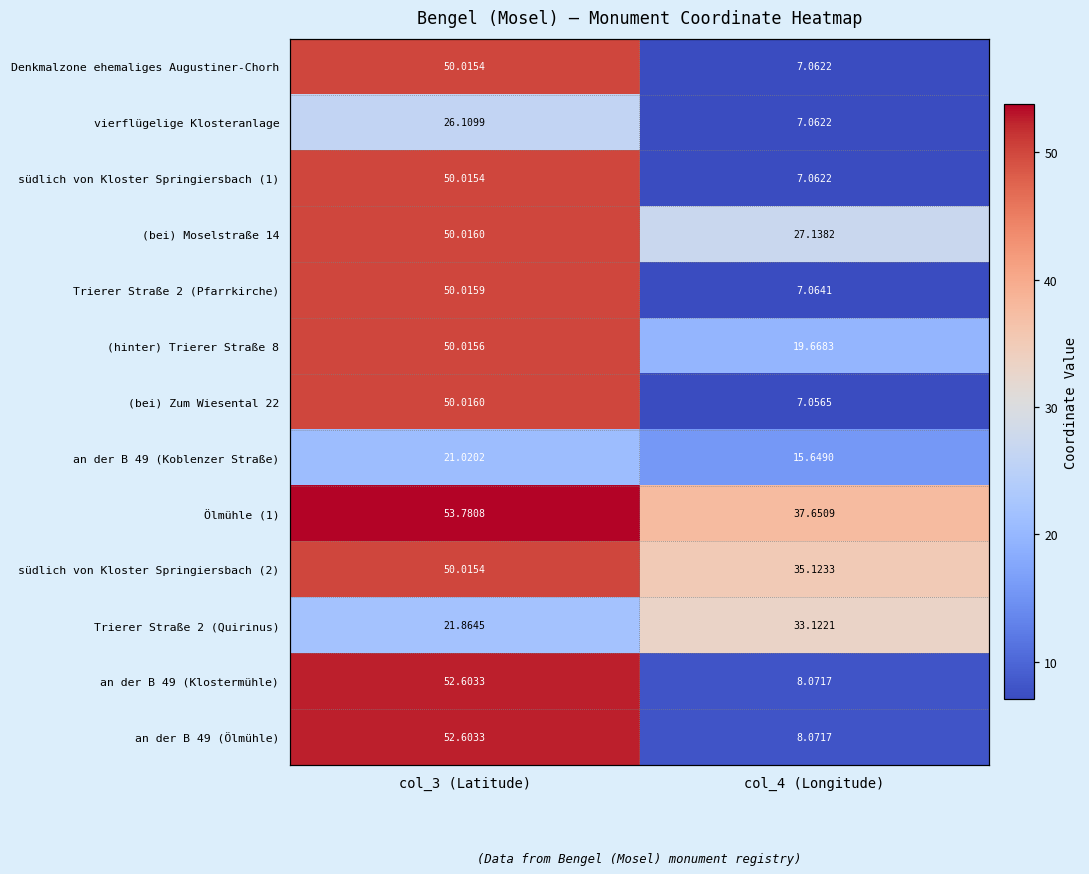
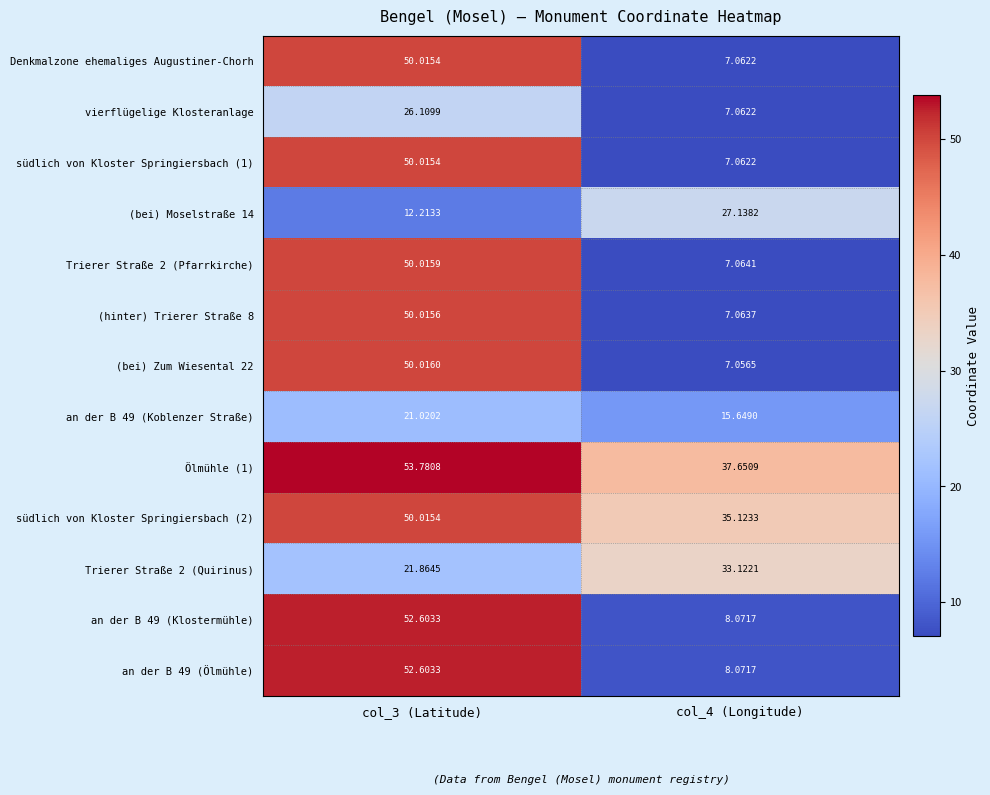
  {
    "Denkmalzone ehemaliges Augustiner-Chorh": {
      "col_3 (Latitude)": 50.0154,
      "col_4 (Longitude)": 7.0622
    },
    "vierflügelige Klosteranlage": {
      "col_3 (Latitude)": 26.1099,
      "col_4 (Longitude)": 7.0622
    },
    "südlich von Kloster Springiersbach (1)": {
      "col_3 (Latitude)": 50.0154,
      "col_4 (Longitude)": 7.0622
    },
    "(bei) Moselstraße 14": {
-     "col_3 (Latitude)": 50.0160,
+     "col_3 (Latitude)": 12.2133,
      "col_4 (Longitude)": 27.1382
    },
    "Trierer Straße 2 (Pfarrkirche)": {
      "col_3 (Latitude)": 50.0159,
      "col_4 (Longitude)": 7.0641
    },
    "(hinter) Trierer Straße 8": {
      "col_3 (Latitude)": 50.0156,
-     "col_4 (Longitude)": 19.6683
+     "col_4 (Longitude)": 7.0637
    },
    "(bei) Zum Wiesental 22": {
      "col_3 (Latitude)": 50.0160,
      "col_4 (Longitude)": 7.0565
    },
    "an der B 49 (Koblenzer Straße)": {
      "col_3 (Latitude)": 21.0202,
      "col_4 (Longitude)": 15.6490
    },
    "Ölmühle (1)": {
      "col_3 (Latitude)": 53.7808,
      "col_4 (Longitude)": 37.6509
    },
    "südlich von Kloster Springiersbach (2)": {
      "col_3 (Latitude)": 50.0154,
      "col_4 (Longitude)": 35.1233
    },
    "Trierer Straße 2 (Quirinus)": {
      "col_3 (Latitude)": 21.8645,
      "col_4 (Longitude)": 33.1221
    },
    "an der B 49 (Klostermühle)": {
      "col_3 (Latitude)": 52.6033,
      "col_4 (Longitude)": 8.0717
    },
    "an der B 49 (Ölmühle)": {
      "col_3 (Latitude)": 52.6033,
      "col_4 (Longitude)": 8.0717
    }
  }
